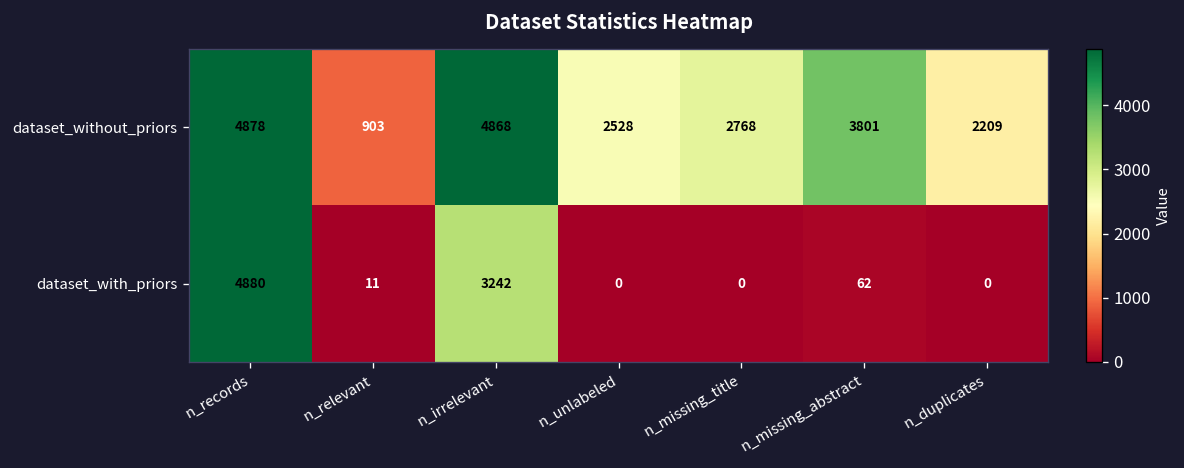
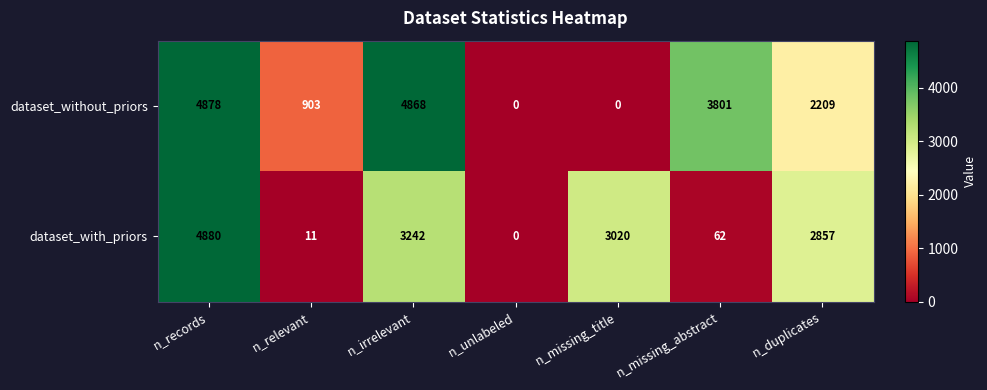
  {
    "dataset_without_priors": {
      "n_records": 4878,
      "n_relevant": 903,
      "n_irrelevant": 4868,
-     "n_unlabeled": 2528,
-     "n_missing_title": 2768,
+     "n_unlabeled": 0,
+     "n_missing_title": 0,
      "n_missing_abstract": 3801,
      "n_duplicates": 2209
    },
    "dataset_with_priors": {
      "n_records": 4880,
      "n_relevant": 11,
      "n_irrelevant": 3242,
      "n_unlabeled": 0,
-     "n_missing_title": 0,
+     "n_missing_title": 3020,
      "n_missing_abstract": 62,
-     "n_duplicates": 0
+     "n_duplicates": 2857
    }
  }
